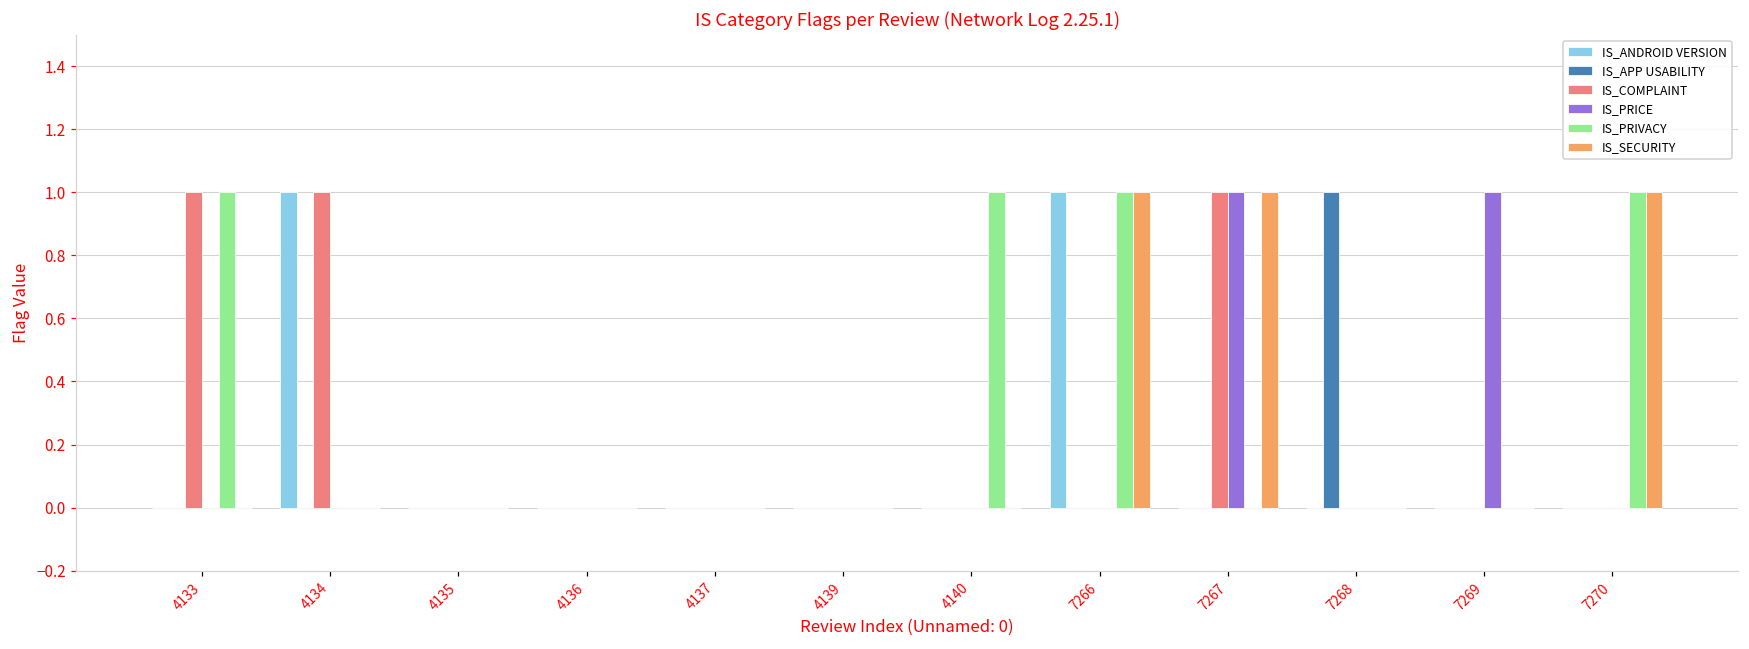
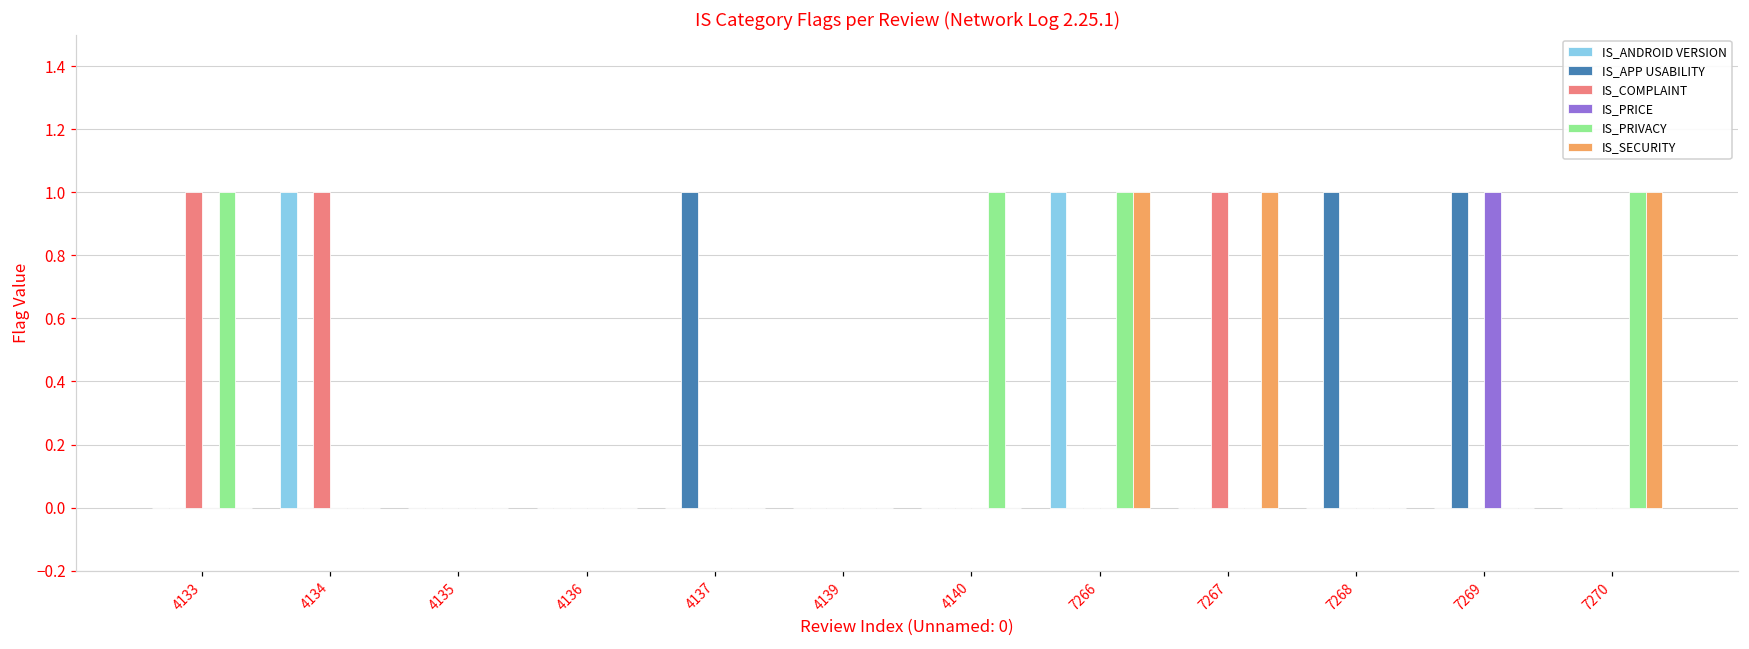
  {
    "IS_ANDROID VERSION": {
      "4133": 0,
      "4134": 1,
      "4135": 0,
      "4136": 0,
      "4137": 0,
      "4139": 0,
      "4140": 0,
      "7266": 1,
      "7267": 0,
      "7268": 0,
      "7269": 0,
      "7270": 0
    },
    "IS_APP USABILITY": {
      "4133": 0,
      "4134": 0,
      "4135": 0,
      "4136": 0,
-     "4137": 0,
+     "4137": 1,
      "4139": 0,
      "4140": 0,
      "7266": 0,
      "7267": 0,
      "7268": 1,
-     "7269": 0,
+     "7269": 1,
      "7270": 0
    },
    "IS_PRICE": {
      "4133": 0,
      "4134": 0,
      "4135": 0,
      "4136": 0,
      "4137": 0,
      "4139": 0,
      "4140": 0,
      "7266": 0,
-     "7267": 1,
+     "7267": 0,
      "7268": 0,
      "7269": 1,
      "7270": 0
    },
    "IS_PRIVACY": {
      "4133": 1,
      "4134": 0,
      "4135": 0,
      "4136": 0,
      "4137": 0,
      "4139": 0,
      "4140": 1,
      "7266": 1,
      "7267": 0,
      "7268": 0,
      "7269": 0,
      "7270": 1
    }
  }
